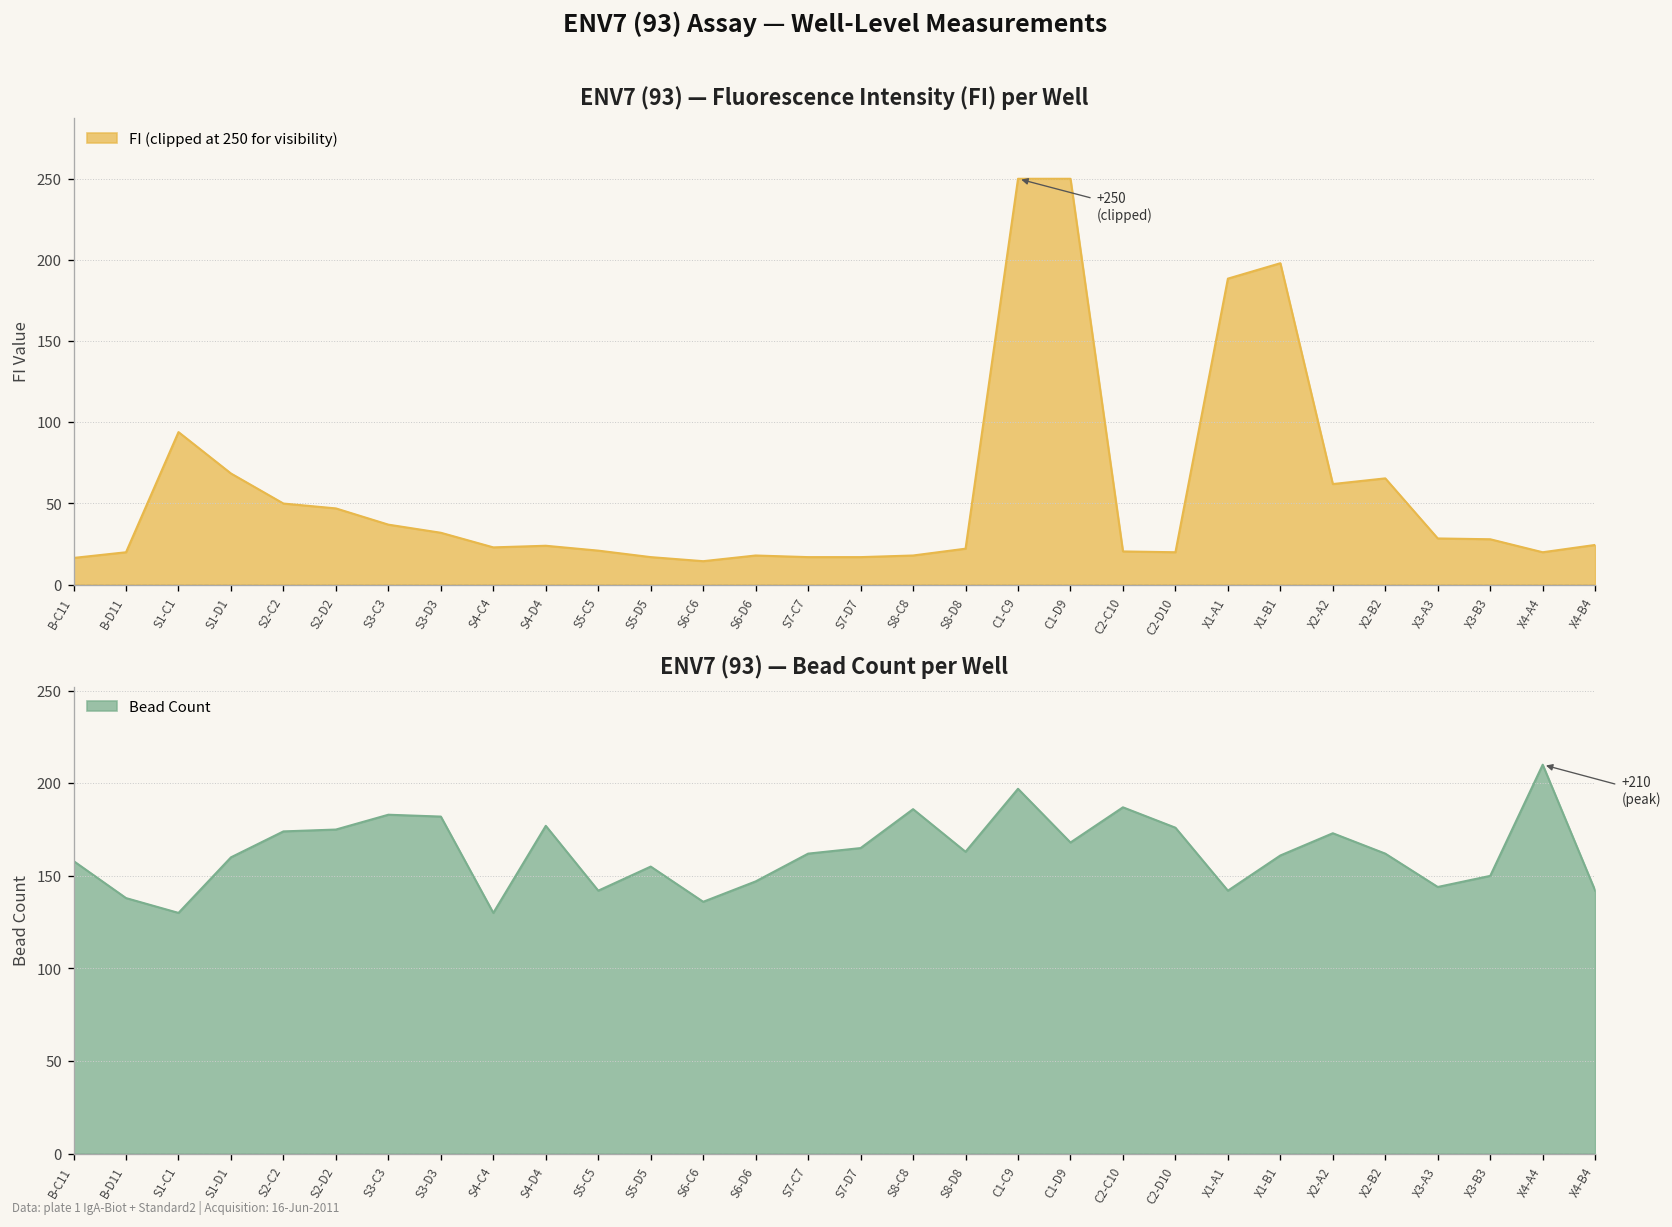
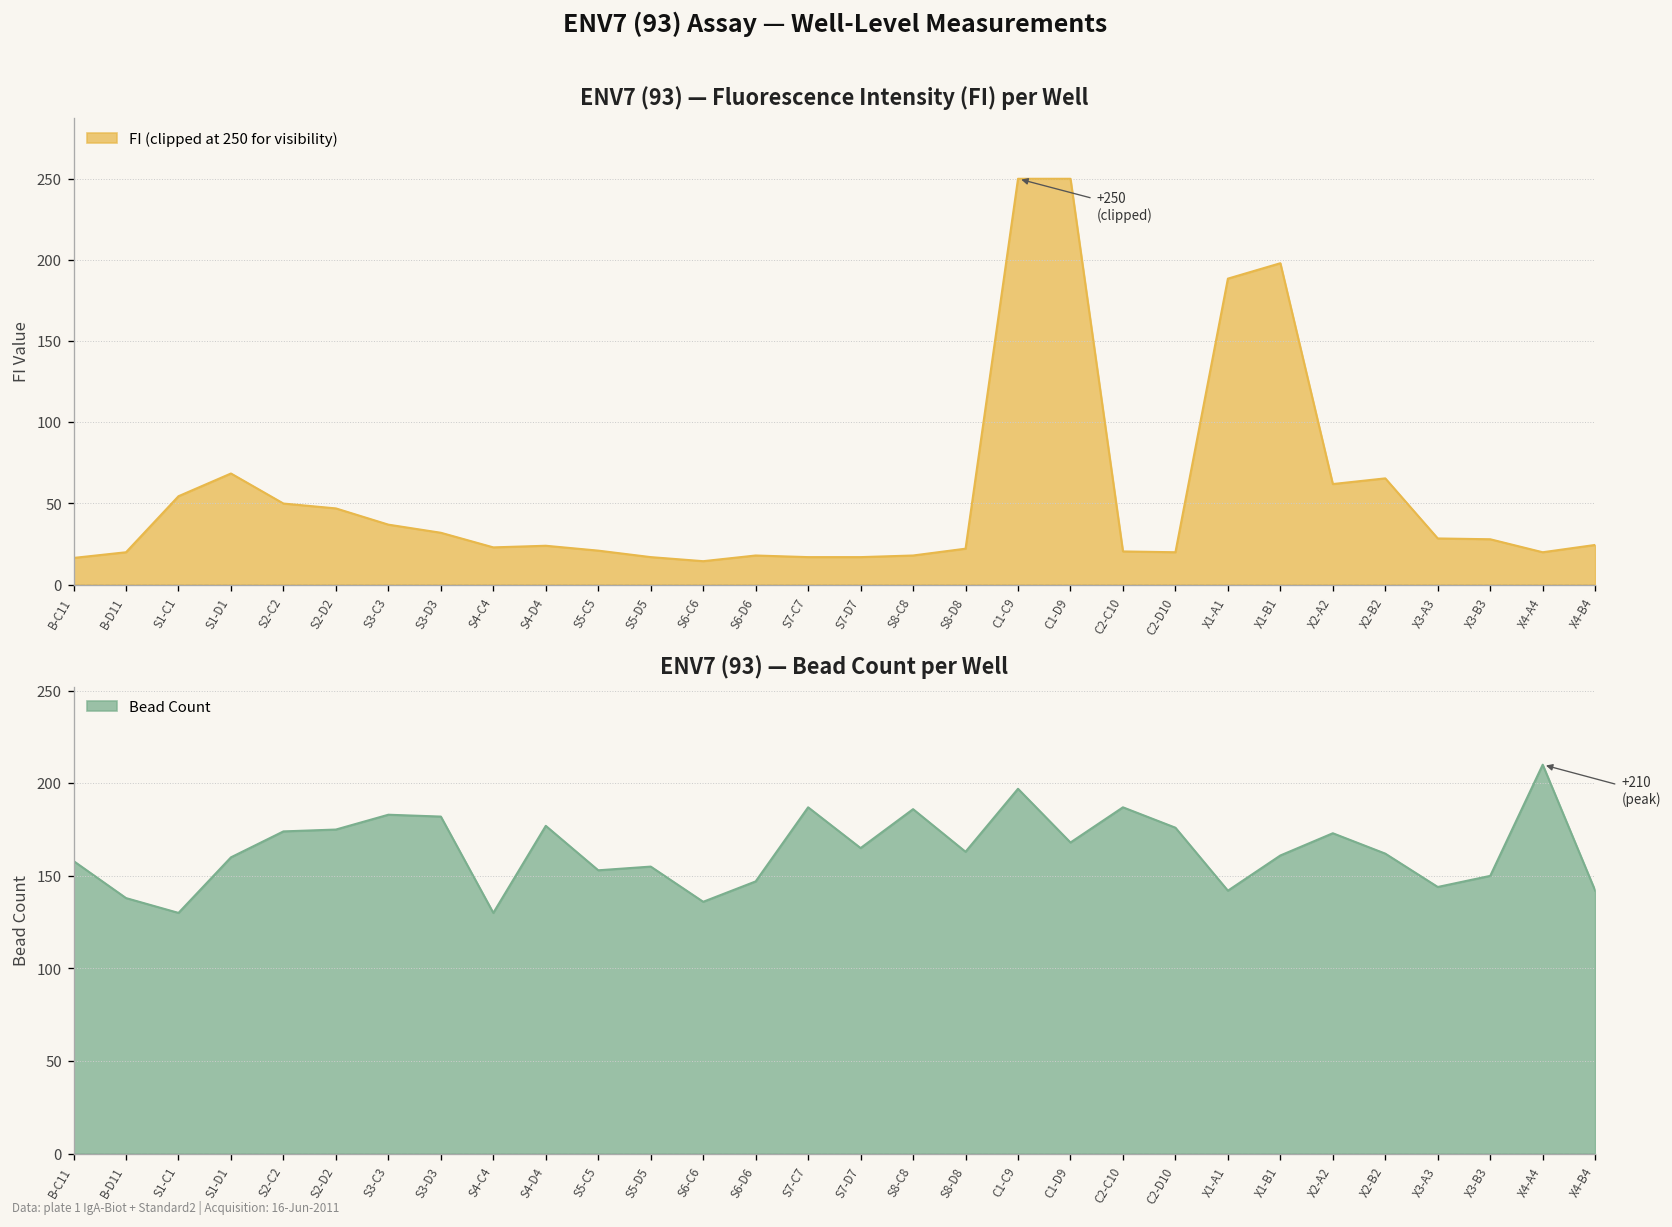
  {
    "ENV7 (93) — Fluorescence Intensity (FI) per Well": {
      "B-C11": 17,
      "B-D11": 20,
-     "S1-C1": 94,
+     "S1-C1": 55,
      "S1-D1": 69,
      "S2-C2": 50,
      "S2-D2": 47,
      "S3-C3": 37,
      "S3-D3": 32,
      "S4-C4": 23,
      "S4-D4": 24,
      "S5-C5": 21,
      "S5-D5": 17,
      "S6-C6": 15,
      "S6-D6": 18,
      "S7-C7": 17,
      "S7-D7": 17,
      "S8-C8": 18,
      "S8-D8": 22,
      "C1-C9": 250,
      "C2-C10": 21,
      "C2-D10": 20,
      "X1-A1": 189,
      "X1-B1": 198,
      "X2-A2": 62,
      "X2-B2": 66,
      "X3-A3": 29,
      "X3-B3": 28,
      "X4-A4": 20,
      "X4-B4": 25
    },
    "ENV7 (93) — Bead Count per Well": {
      "B-C11": 158,
      "B-D11": 138,
      "S1-C1": 130,
      "S1-D1": 160,
      "S2-C2": 174,
      "S2-D2": 175,
      "S3-C3": 183,
      "S3-D3": 182,
      "S4-C4": 130,
      "S4-D4": 177,
-     "S5-C5": 142,
+     "S5-C5": 153,
      "S5-D5": 155,
      "S6-C6": 136,
      "S6-D6": 147,
-     "S7-C7": 162,
+     "S7-C7": 187,
      "S7-D7": 165,
      "S8-C8": 186,
      "S8-D8": 163,
      "C1-C9": 197,
      "C1-D9": 168,
      "C2-C10": 187,
      "C2-D10": 176,
      "X1-A1": 142,
      "X1-B1": 161,
      "X2-A2": 173,
      "X2-B2": 162,
      "X3-A3": 144,
      "X3-B3": 150,
      "X4-B4": 142
    }
  }
